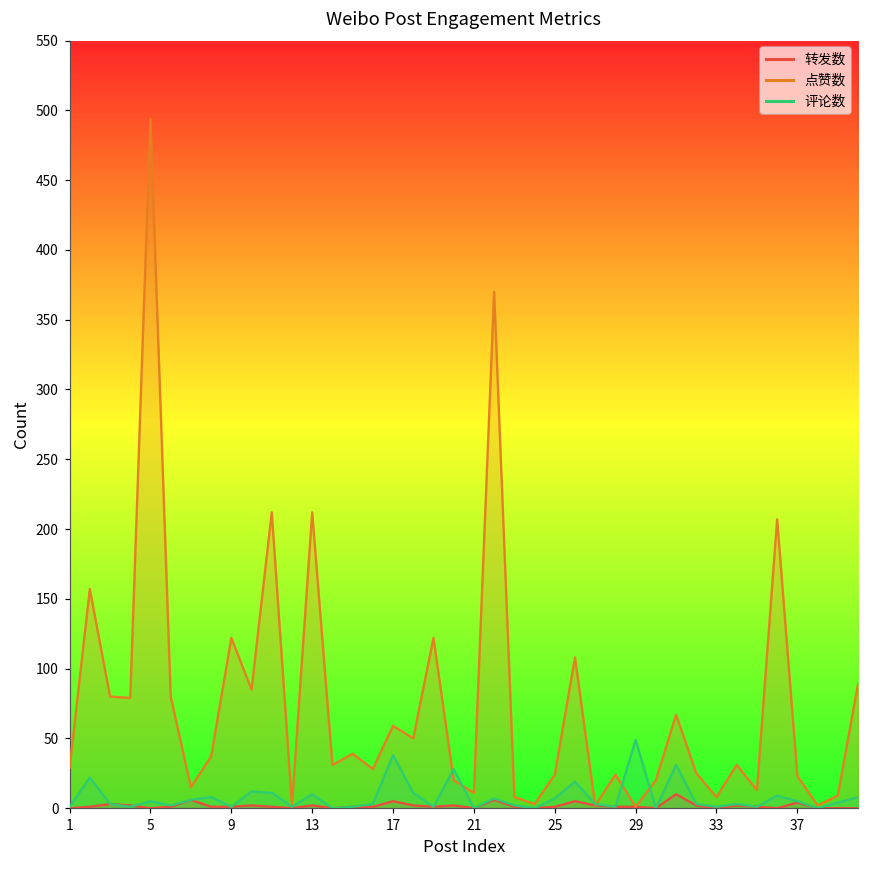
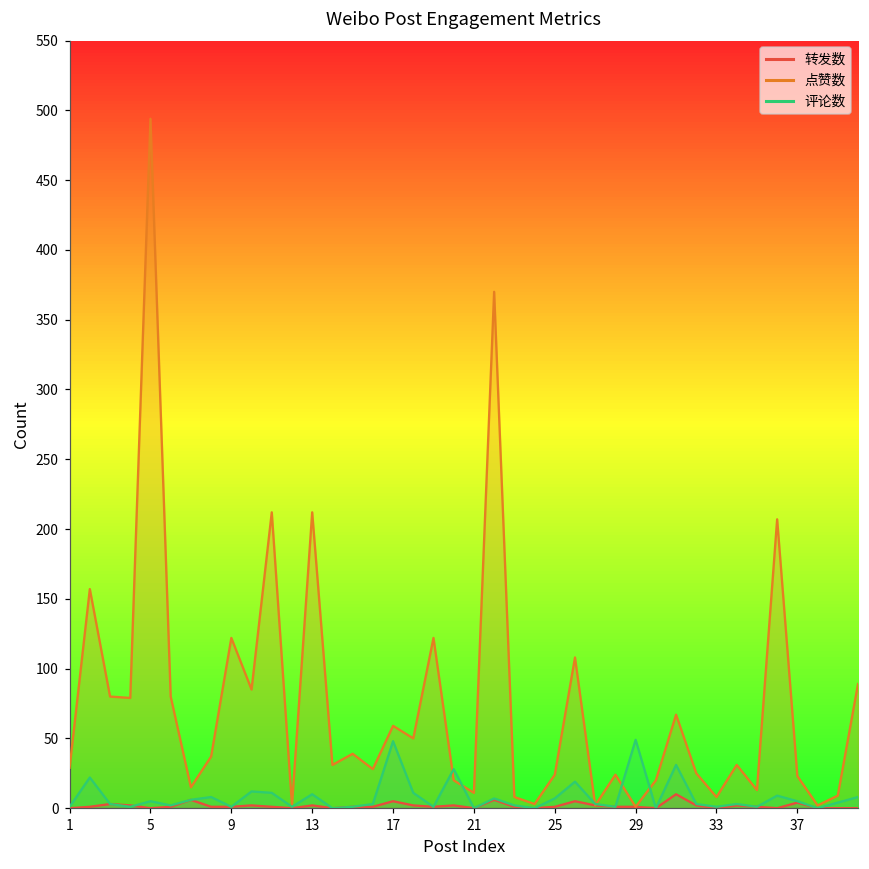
  {
    "评论数": {
      "5": 5,
      "13": 10,
-     "17": 38,
+     "17": 48,
      "25": 7,
      "29": 49
    }
  }
